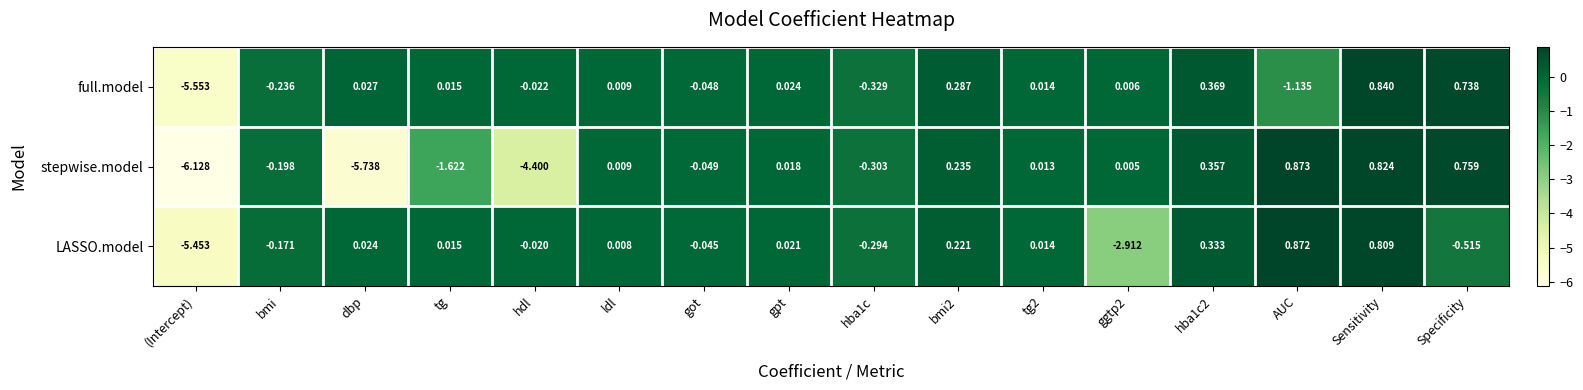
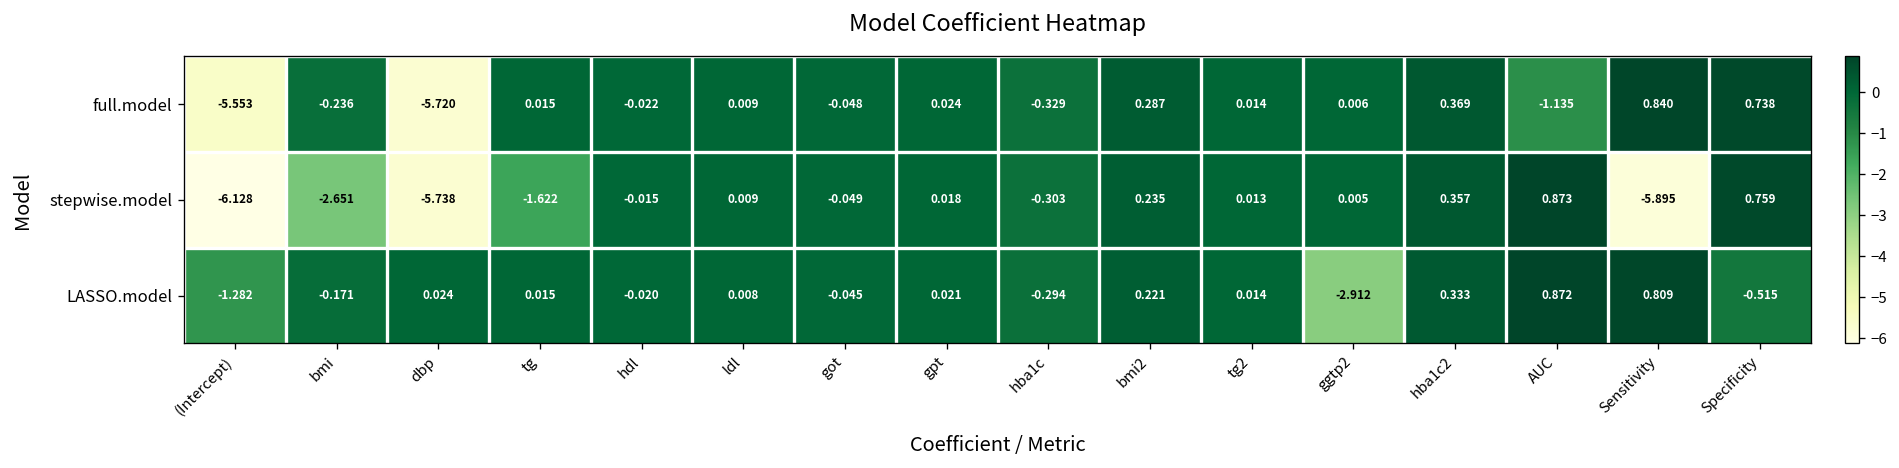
  {
    "full.model": {
      "(Intercept)": -5.553,
      "bmi": -0.236,
-     "dbp": 0.027,
+     "dbp": -5.720,
      "tg": 0.015,
      "hdl": -0.022,
      "ldl": 0.009,
      "got": -0.048,
      "gpt": 0.024,
      "hba1c": -0.329,
      "bmi2": 0.287,
      "tg2": 0.014,
      "ggtp2": 0.006,
      "hba1c2": 0.369,
      "AUC": -1.135,
      "Sensitivity": 0.840,
      "Specificity": 0.738
    },
    "stepwise.model": {
      "(Intercept)": -6.128,
-     "bmi": -0.198,
+     "bmi": -2.651,
      "dbp": -5.738,
      "tg": -1.622,
-     "hdl": -4.400,
+     "hdl": -0.015,
      "ldl": 0.009,
      "got": -0.049,
      "gpt": 0.018,
      "hba1c": -0.303,
      "bmi2": 0.235,
      "tg2": 0.013,
      "ggtp2": 0.005,
      "hba1c2": 0.357,
      "AUC": 0.873,
-     "Sensitivity": 0.824,
+     "Sensitivity": -5.895,
      "Specificity": 0.759
    },
    "LASSO.model": {
-     "(Intercept)": -5.453,
+     "(Intercept)": -1.282,
      "bmi": -0.171,
      "dbp": 0.024,
      "tg": 0.015,
      "hdl": -0.020,
      "ldl": 0.008,
      "got": -0.045,
      "gpt": 0.021,
      "hba1c": -0.294,
      "bmi2": 0.221,
      "tg2": 0.014,
      "ggtp2": -2.912,
      "hba1c2": 0.333,
      "AUC": 0.872,
      "Sensitivity": 0.809,
      "Specificity": -0.515
    }
  }
